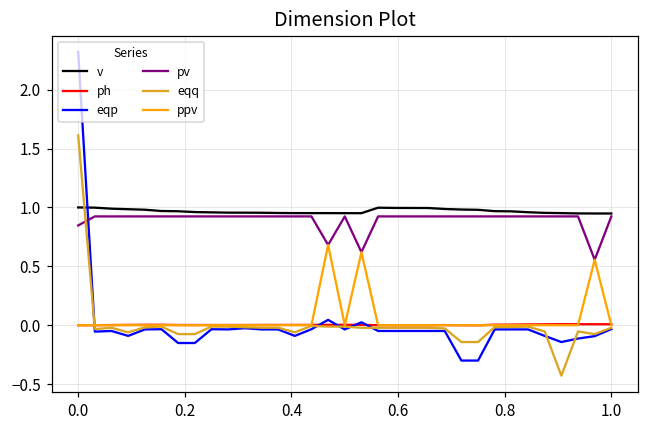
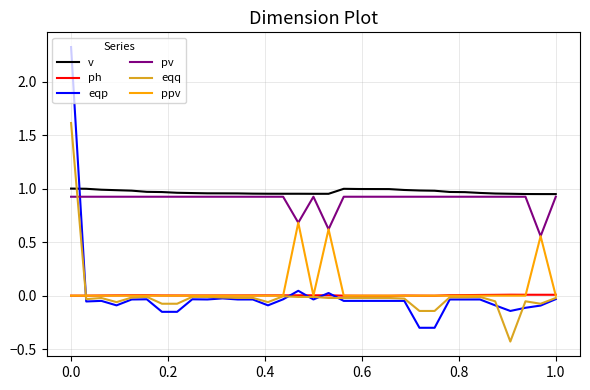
  {
    "v": {
      "0.0": 1.00,
      "1.0": 0.95
    },
    "pv": {
-     "0.0": 0.85,
+     "0.0": 0.92,
      "1.0": 0.92
    }
  }
